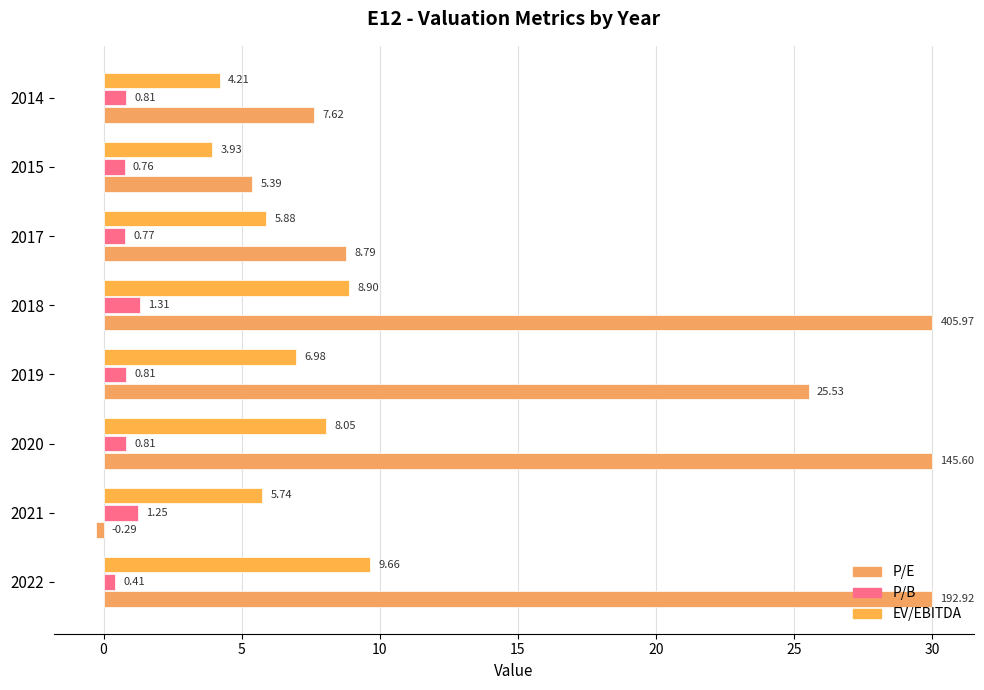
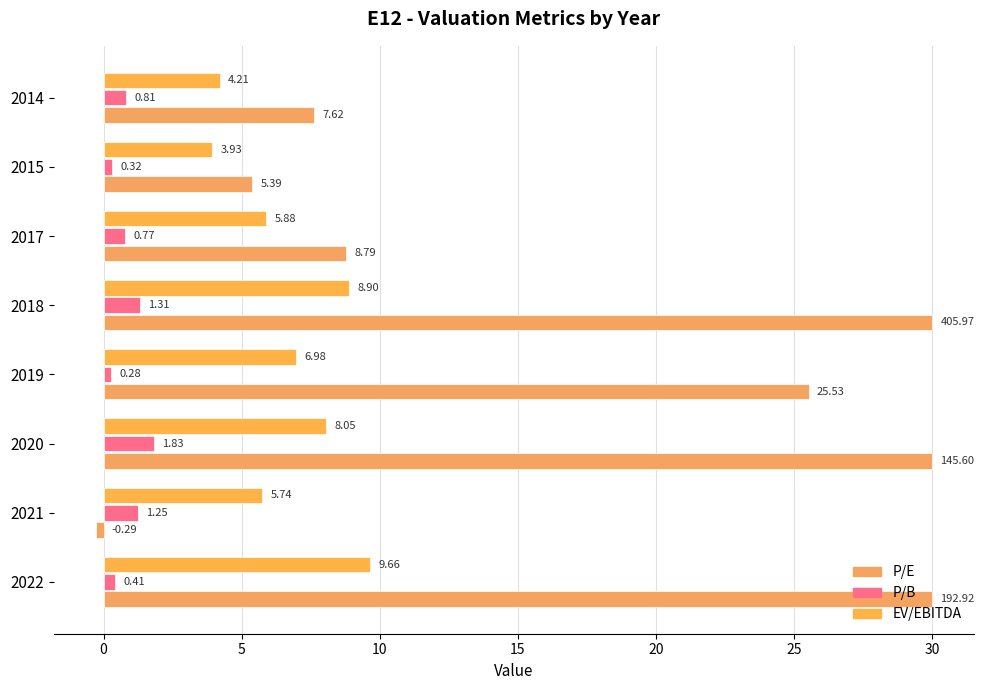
  {
    "P/B": {
      "2014": 0.81,
-     "2015": 0.76,
+     "2015": 0.32,
      "2017": 0.77,
      "2018": 1.31,
-     "2019": 0.81,
-     "2020": 0.81,
+     "2019": 0.28,
+     "2020": 1.83,
      "2021": 1.25,
      "2022": 0.41
    }
  }
